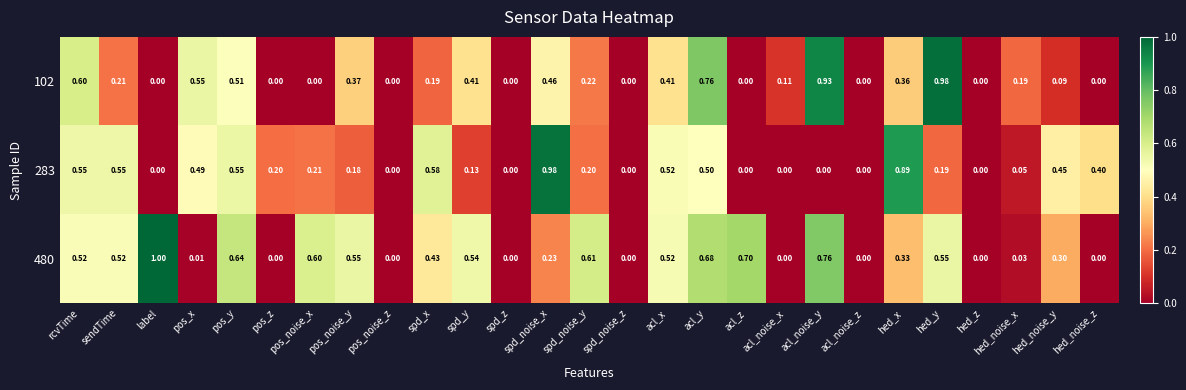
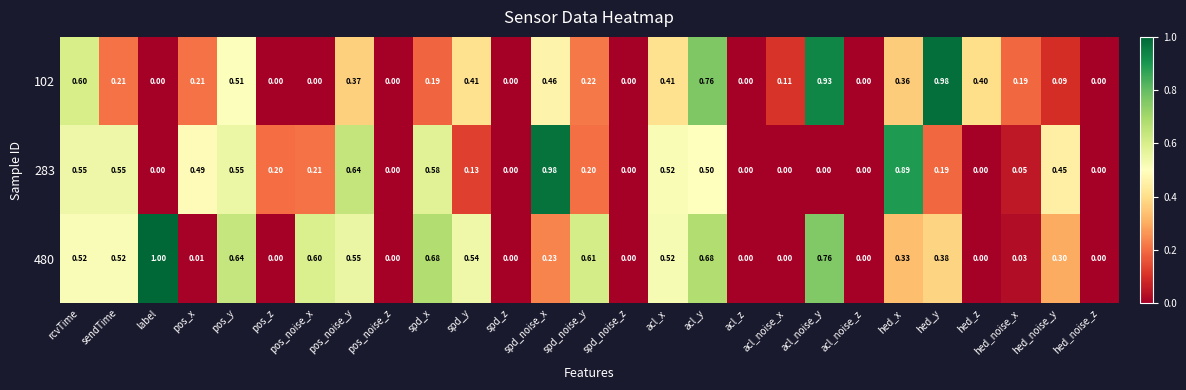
  {
    "102": {
      "rcvTime": 0.60,
      "sendTime": 0.21,
      "label": 0.00,
-     "pos_x": 0.55,
+     "pos_x": 0.21,
      "pos_y": 0.51,
      "pos_z": 0.00,
      "pos_noise_x": 0.00,
      "pos_noise_y": 0.37,
      "pos_noise_z": 0.00,
      "spd_x": 0.19,
      "spd_y": 0.41,
      "spd_z": 0.00,
      "spd_noise_x": 0.46,
      "spd_noise_y": 0.22,
      "spd_noise_z": 0.00,
      "acl_x": 0.41,
      "acl_y": 0.76,
      "acl_z": 0.00,
      "acl_noise_x": 0.11,
      "acl_noise_y": 0.93,
      "acl_noise_z": 0.00,
      "hed_x": 0.36,
      "hed_y": 0.98,
-     "hed_z": 0.00,
+     "hed_z": 0.40,
      "hed_noise_x": 0.19,
      "hed_noise_y": 0.09,
      "hed_noise_z": 0.00
    },
    "283": {
      "rcvTime": 0.55,
      "sendTime": 0.55,
      "label": 0.00,
      "pos_x": 0.49,
      "pos_y": 0.55,
      "pos_z": 0.20,
      "pos_noise_x": 0.21,
-     "pos_noise_y": 0.18,
+     "pos_noise_y": 0.64,
      "pos_noise_z": 0.00,
      "spd_x": 0.58,
      "spd_y": 0.13,
      "spd_z": 0.00,
      "spd_noise_x": 0.98,
      "spd_noise_y": 0.20,
      "spd_noise_z": 0.00,
      "acl_x": 0.52,
      "acl_y": 0.50,
      "acl_z": 0.00,
      "acl_noise_x": 0.00,
      "acl_noise_y": 0.00,
      "acl_noise_z": 0.00,
      "hed_x": 0.89,
      "hed_y": 0.19,
      "hed_z": 0.00,
      "hed_noise_x": 0.05,
      "hed_noise_y": 0.45,
-     "hed_noise_z": 0.40
+     "hed_noise_z": 0.00
    },
    "480": {
      "rcvTime": 0.52,
      "sendTime": 0.52,
      "label": 1.00,
      "pos_x": 0.01,
      "pos_y": 0.64,
      "pos_z": 0.00,
      "pos_noise_x": 0.60,
      "pos_noise_y": 0.55,
      "pos_noise_z": 0.00,
-     "spd_x": 0.43,
+     "spd_x": 0.68,
      "spd_y": 0.54,
      "spd_z": 0.00,
      "spd_noise_x": 0.23,
      "spd_noise_y": 0.61,
      "spd_noise_z": 0.00,
      "acl_x": 0.52,
      "acl_y": 0.68,
-     "acl_z": 0.70,
+     "acl_z": 0.00,
      "acl_noise_x": 0.00,
      "acl_noise_y": 0.76,
      "acl_noise_z": 0.00,
      "hed_x": 0.33,
-     "hed_y": 0.55,
+     "hed_y": 0.38,
      "hed_z": 0.00,
      "hed_noise_x": 0.03,
      "hed_noise_y": 0.30,
      "hed_noise_z": 0.00
    }
  }
